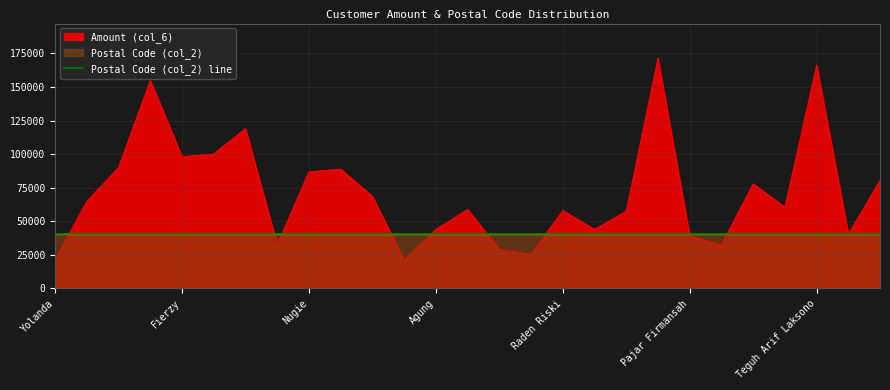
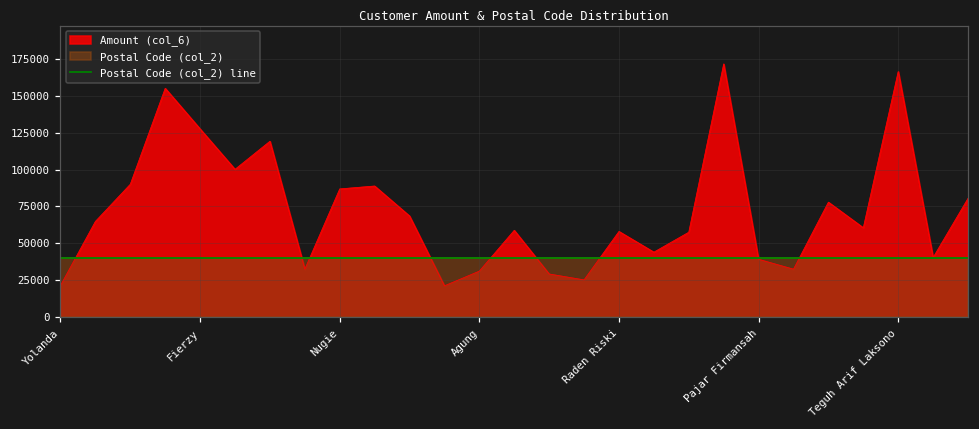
  {
    "Amount (col_6)": {
      "Yolanda": 22000,
-     "Fierzy": 98000,
+     "Fierzy": 128000,
      "Nugie": 87000,
-     "Agung": 44000,
+     "Agung": 31000,
      "Raden Riski": 58000,
      "Teguh Arif Laksono": 166000
    },
    "Postal Code (col_2)": {
      "Yolanda": 40000,
      "Fierzy": 40000,
      "Nugie": 40000,
      "Agung": 40000,
      "Raden Riski": 40000,
      "Teguh Arif Laksono": 40000
    }
  }
